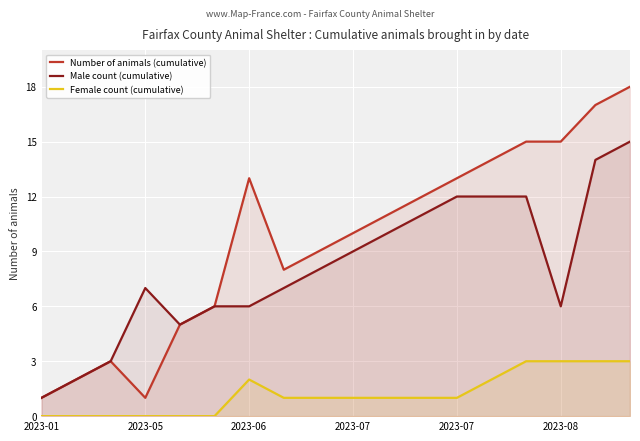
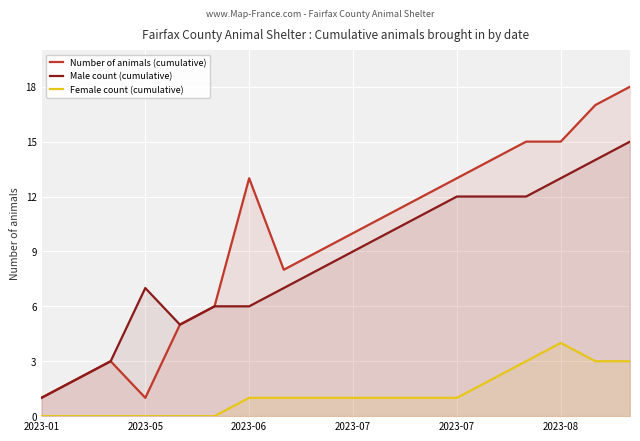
  {
    "Number of animals (cumulative)": {
      "2023-05": 1,
      "2023-06": 13,
      "2023-08": 15
    },
    "Male count (cumulative)": {
      "2023-05": 7,
      "2023-06": 6,
-     "2023-08": 6
+     "2023-08": 13
    },
    "Female count (cumulative)": {
      "2023-01": 0,
      "2023-05": 0,
-     "2023-06": 2,
-     "2023-08": 3
+     "2023-06": 1,
+     "2023-08": 4
    }
  }
